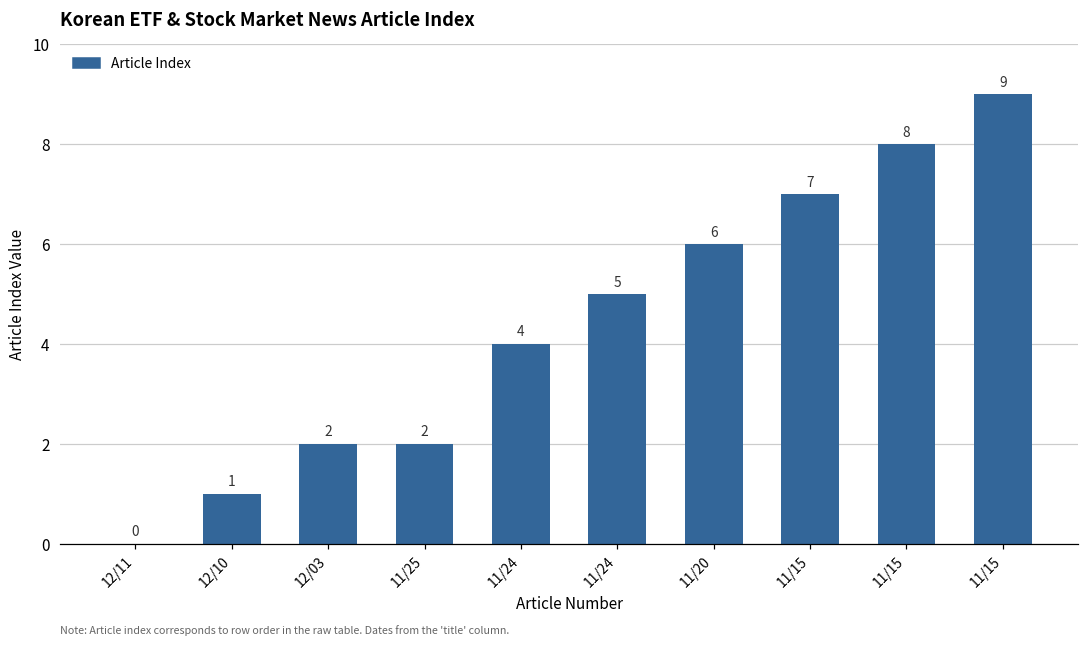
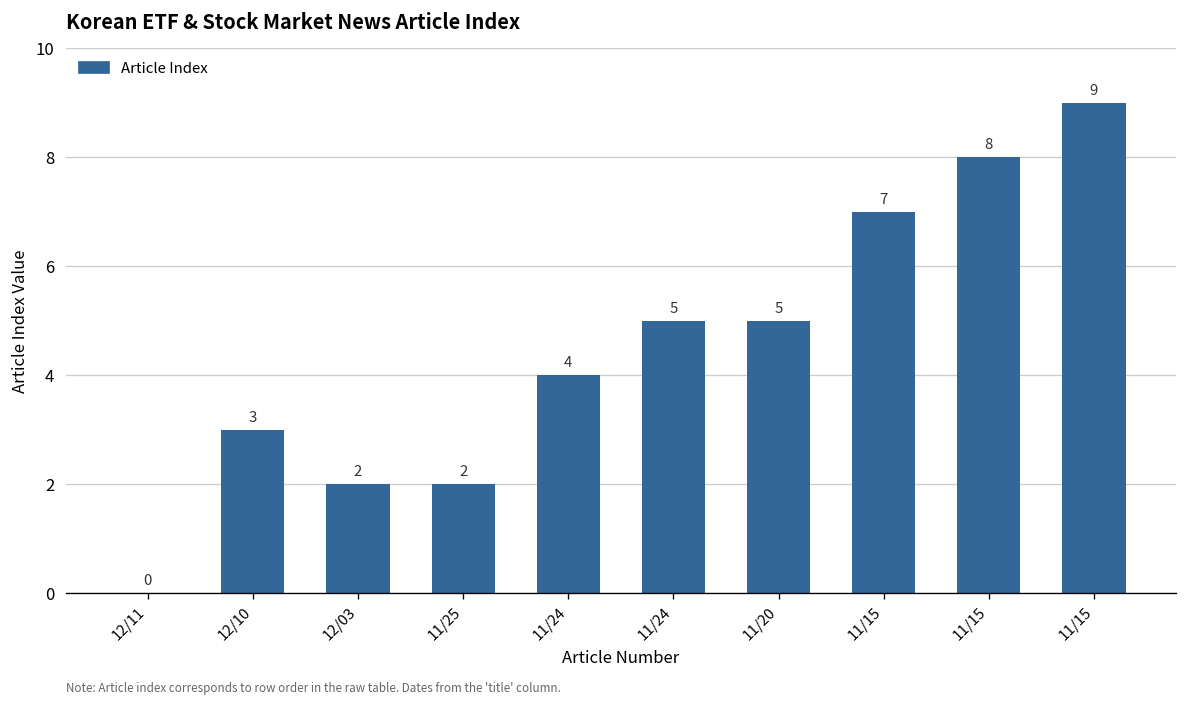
  {
    "12/11": 0,
-   "12/10": 1,
+   "12/10": 3,
    "12/03": 2,
    "11/25": 2,
-   "11/20": 6
+   "11/20": 5
  }
